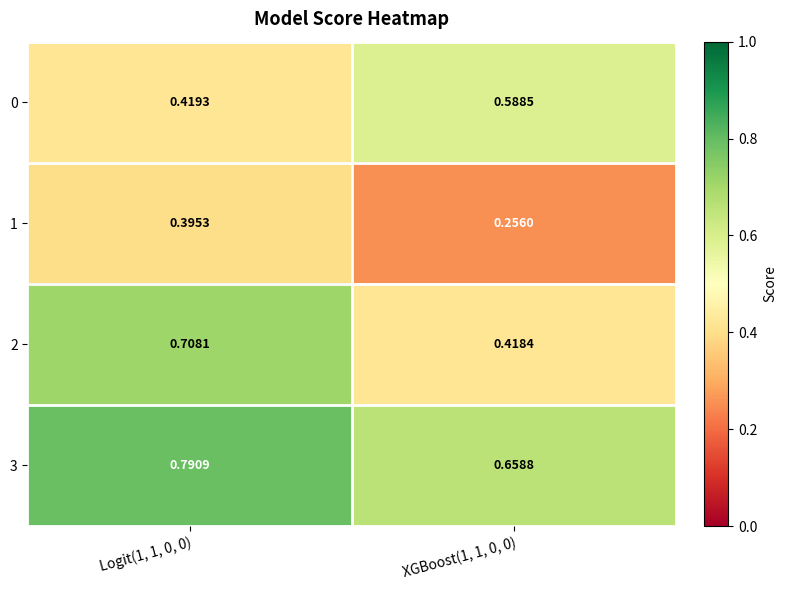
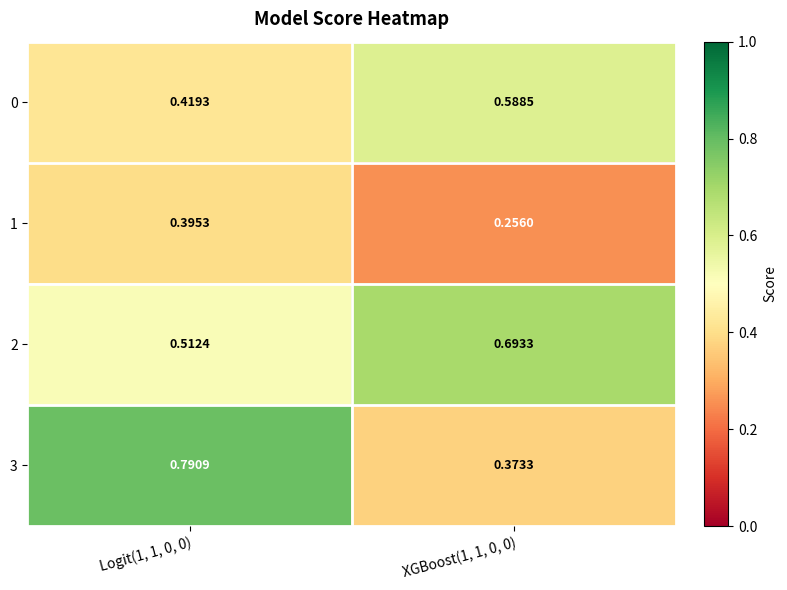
  {
    "0": {
      "Logit(1, 1, 0, 0)": 0.4193,
      "XGBoost(1, 1, 0, 0)": 0.5885
    },
    "1": {
      "Logit(1, 1, 0, 0)": 0.3953,
      "XGBoost(1, 1, 0, 0)": 0.2560
    },
    "2": {
-     "Logit(1, 1, 0, 0)": 0.7081,
-     "XGBoost(1, 1, 0, 0)": 0.4184
+     "Logit(1, 1, 0, 0)": 0.5124,
+     "XGBoost(1, 1, 0, 0)": 0.6933
    },
    "3": {
      "Logit(1, 1, 0, 0)": 0.7909,
-     "XGBoost(1, 1, 0, 0)": 0.6588
+     "XGBoost(1, 1, 0, 0)": 0.3733
    }
  }
